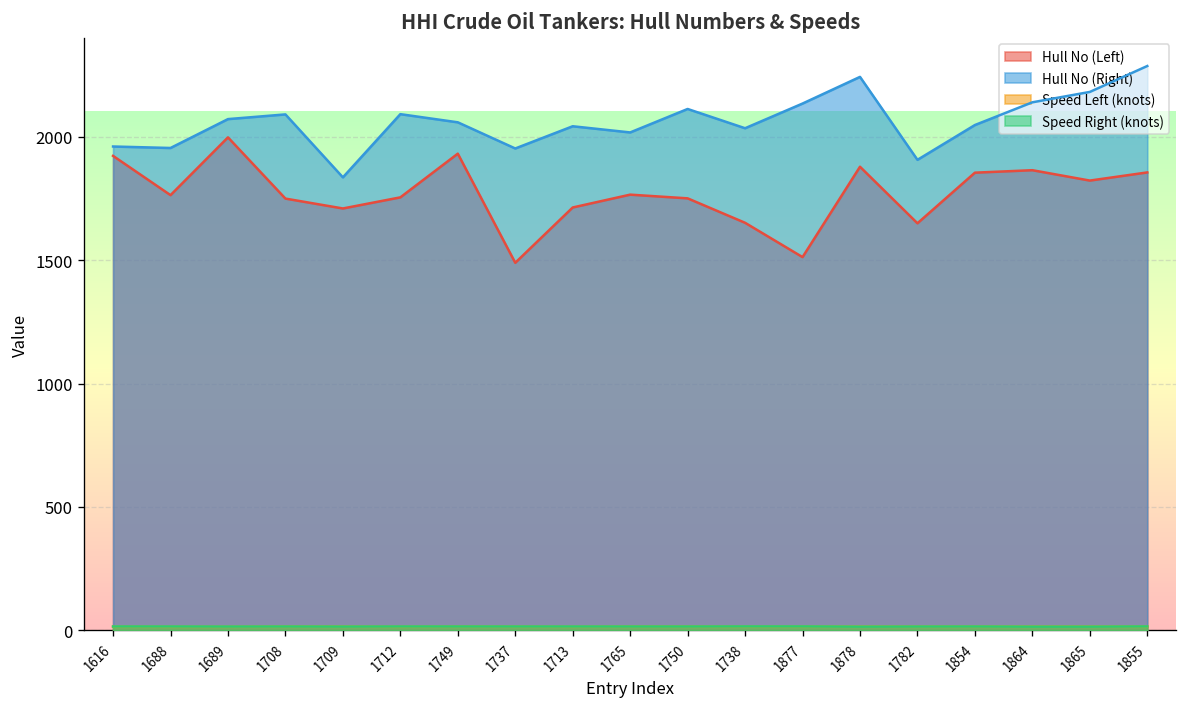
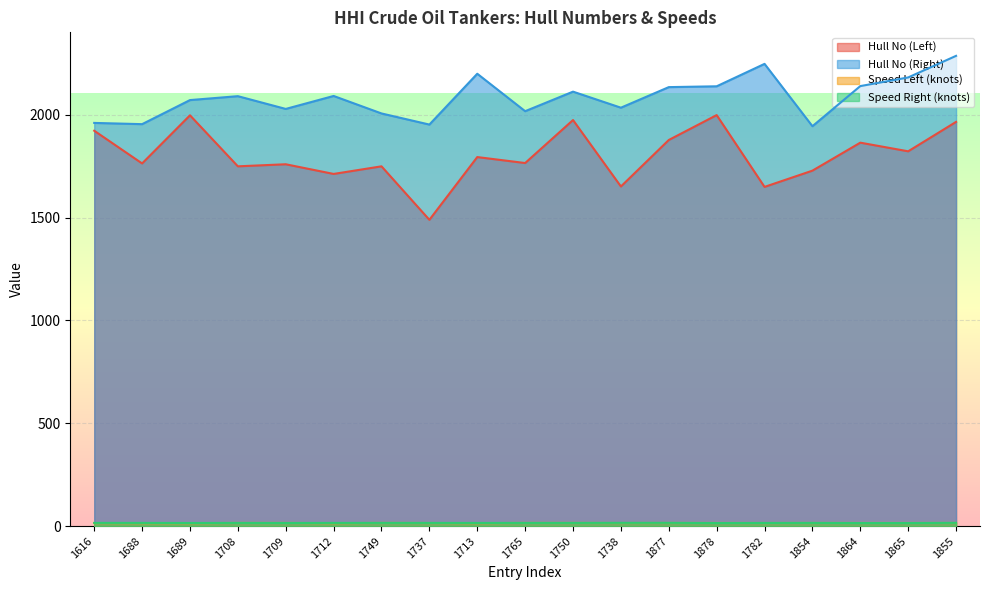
  {
    "Hull No (Left)": {
      "1616": 1920,
      "1688": 1760,
      "1689": 2000,
      "1708": 1750,
-     "1709": 1710,
-     "1712": 1750,
-     "1749": 1930,
+     "1709": 1760,
+     "1712": 1710,
+     "1749": 1750,
      "1737": 1490,
-     "1713": 1710,
+     "1713": 1790,
      "1765": 1770,
-     "1750": 1750,
+     "1750": 1970,
      "1738": 1650,
-     "1877": 1510,
-     "1878": 1880,
+     "1877": 1880,
+     "1878": 2000,
      "1782": 1650,
-     "1854": 1850,
+     "1854": 1730,
      "1864": 1860,
      "1865": 1820,
-     "1855": 1860
+     "1855": 1970
    },
    "Hull No (Right)": {
      "1616": 1960,
      "1688": 1950,
      "1689": 2070,
      "1708": 2090,
-     "1709": 1840,
+     "1709": 2030,
      "1712": 2090,
-     "1749": 2060,
+     "1749": 2010,
      "1737": 1950,
-     "1713": 2040,
+     "1713": 2200,
      "1765": 2020,
      "1750": 2110,
      "1738": 2030,
      "1877": 2130,
-     "1878": 2240,
-     "1782": 1910,
-     "1854": 2050
+     "1878": 2140,
+     "1782": 2250,
+     "1854": 1940
    },
    "Speed Right (knots)": {
      "1616": 20,
      "1708": 20,
      "1709": 20,
      "1749": 20,
      "1737": 20,
      "1765": 20,
      "1750": 20,
      "1738": 20,
      "1877": 20,
      "1878": 20,
      "1782": 20,
      "1854": 20,
      "1864": 20,
      "1865": 20,
      "1855": 20
    }
  }
